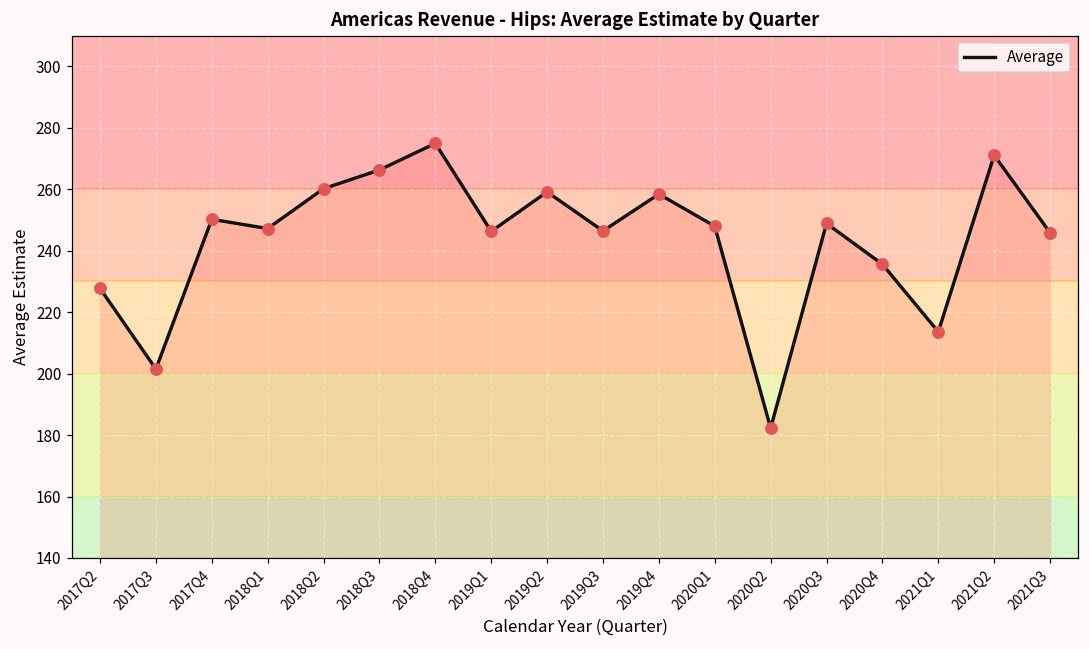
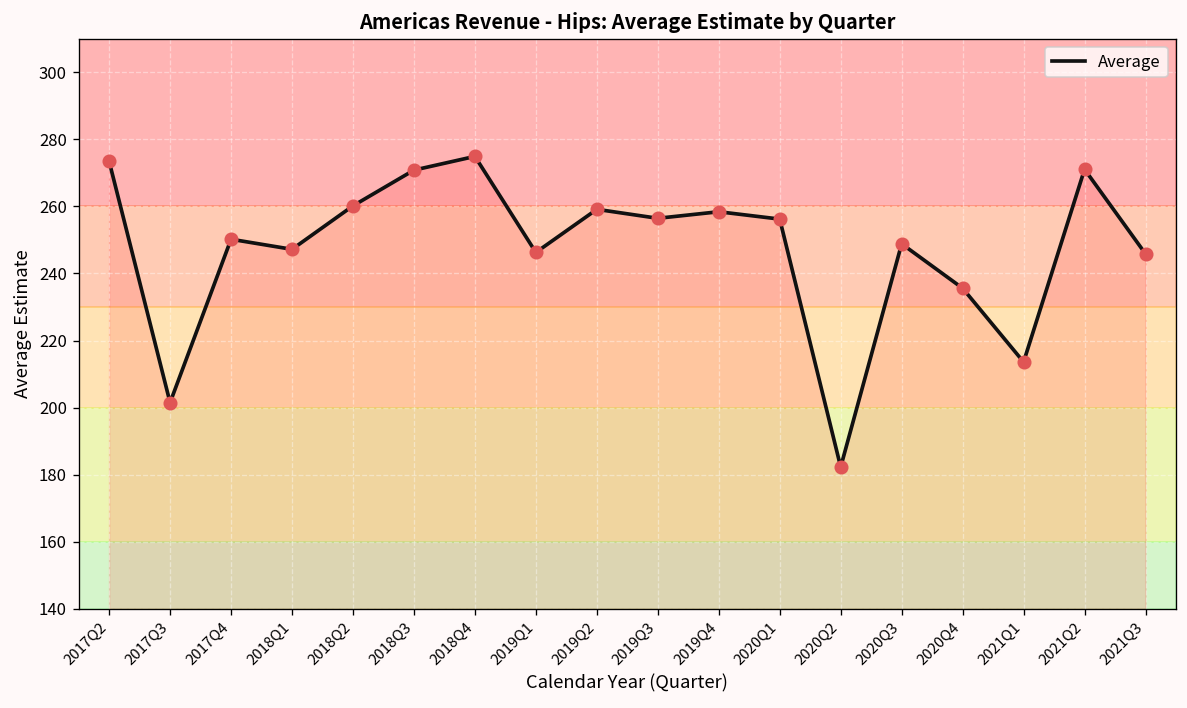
  {
-   "2017Q2": 228,
+   "2017Q2": 273,
    "2017Q3": 201,
    "2017Q4": 250,
    "2018Q1": 247,
    "2018Q2": 260,
-   "2018Q3": 266,
+   "2018Q3": 271,
    "2018Q4": 275,
    "2019Q1": 246,
    "2019Q2": 259,
-   "2019Q3": 246,
+   "2019Q3": 256,
    "2019Q4": 258,
-   "2020Q1": 248,
+   "2020Q1": 256,
    "2020Q2": 182,
    "2020Q3": 249,
    "2020Q4": 236,
    "2021Q1": 214,
    "2021Q2": 271,
    "2021Q3": 246
  }
